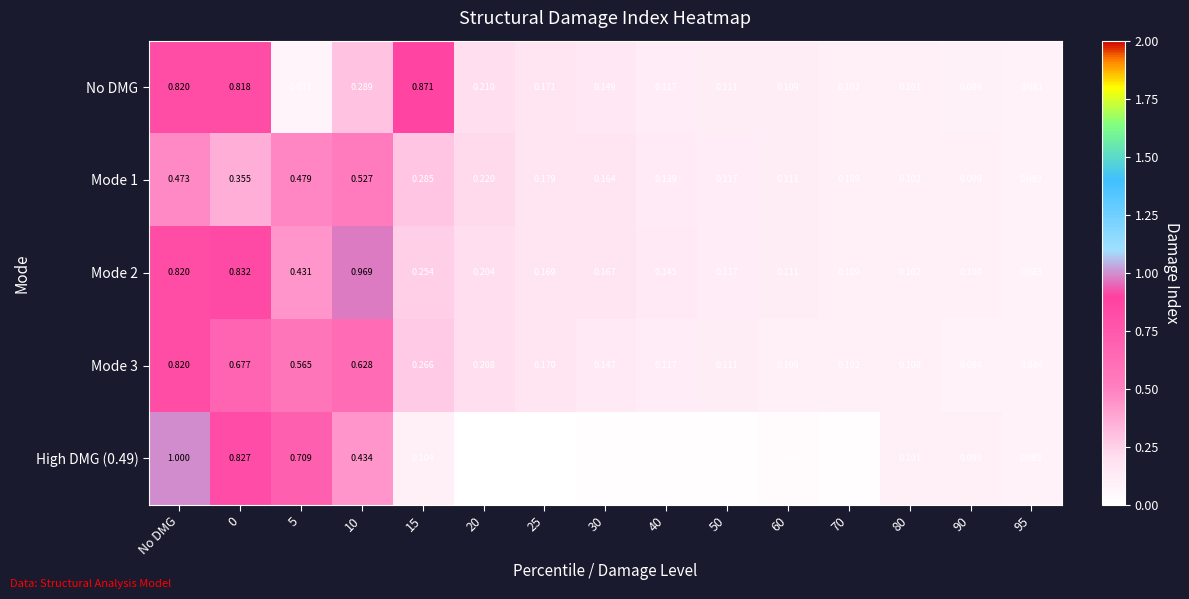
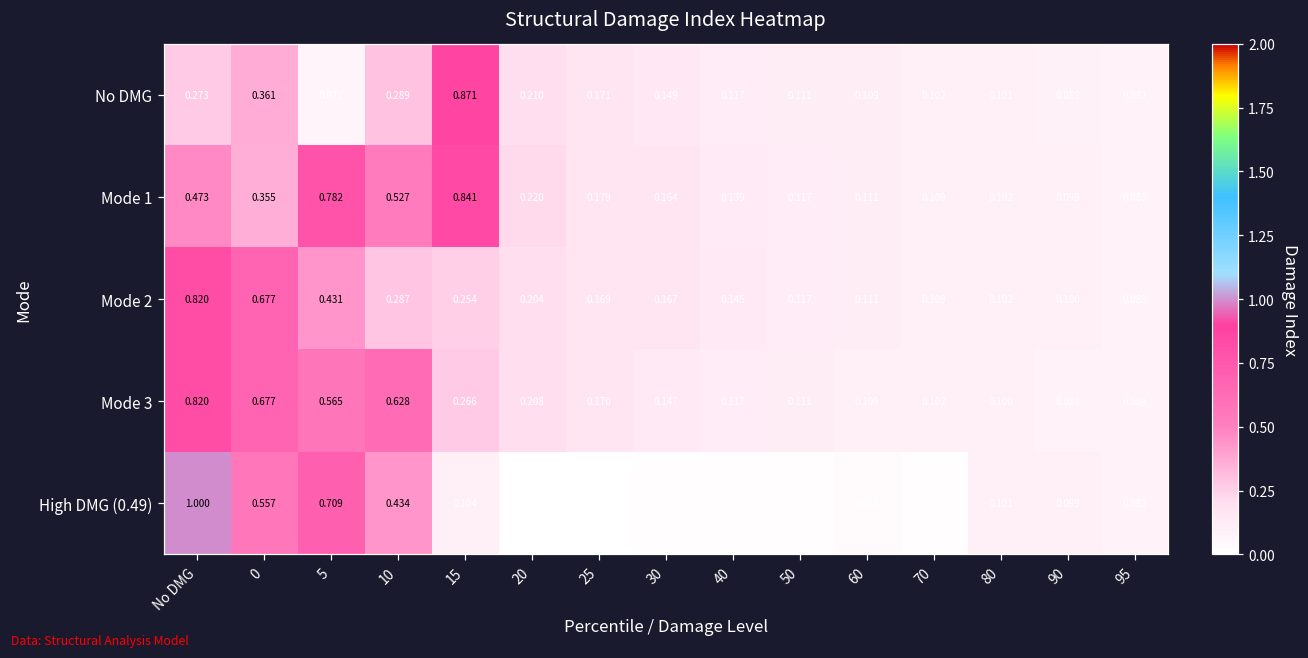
  {
    "No DMG": {
-     "No DMG": 0.820,
-     "0": 0.818,
+     "No DMG": 0.273,
+     "0": 0.361,
      "10": 0.289,
      "15": 0.871
    },
    "Mode 1": {
      "No DMG": 0.473,
      "0": 0.355,
-     "5": 0.479,
+     "5": 0.782,
      "10": 0.527,
-     "15": 0.285
+     "15": 0.841
    },
    "Mode 2": {
      "No DMG": 0.820,
-     "0": 0.832,
+     "0": 0.677,
      "5": 0.431,
-     "10": 0.969,
+     "10": 0.287,
      "15": 0.254
    },
    "Mode 3": {
      "No DMG": 0.820,
      "0": 0.677,
      "5": 0.565,
      "10": 0.628,
      "15": 0.266
    },
    "High DMG (0.49)": {
      "No DMG": 1.000,
-     "0": 0.827,
+     "0": 0.557,
      "5": 0.709,
      "10": 0.434
    }
  }
